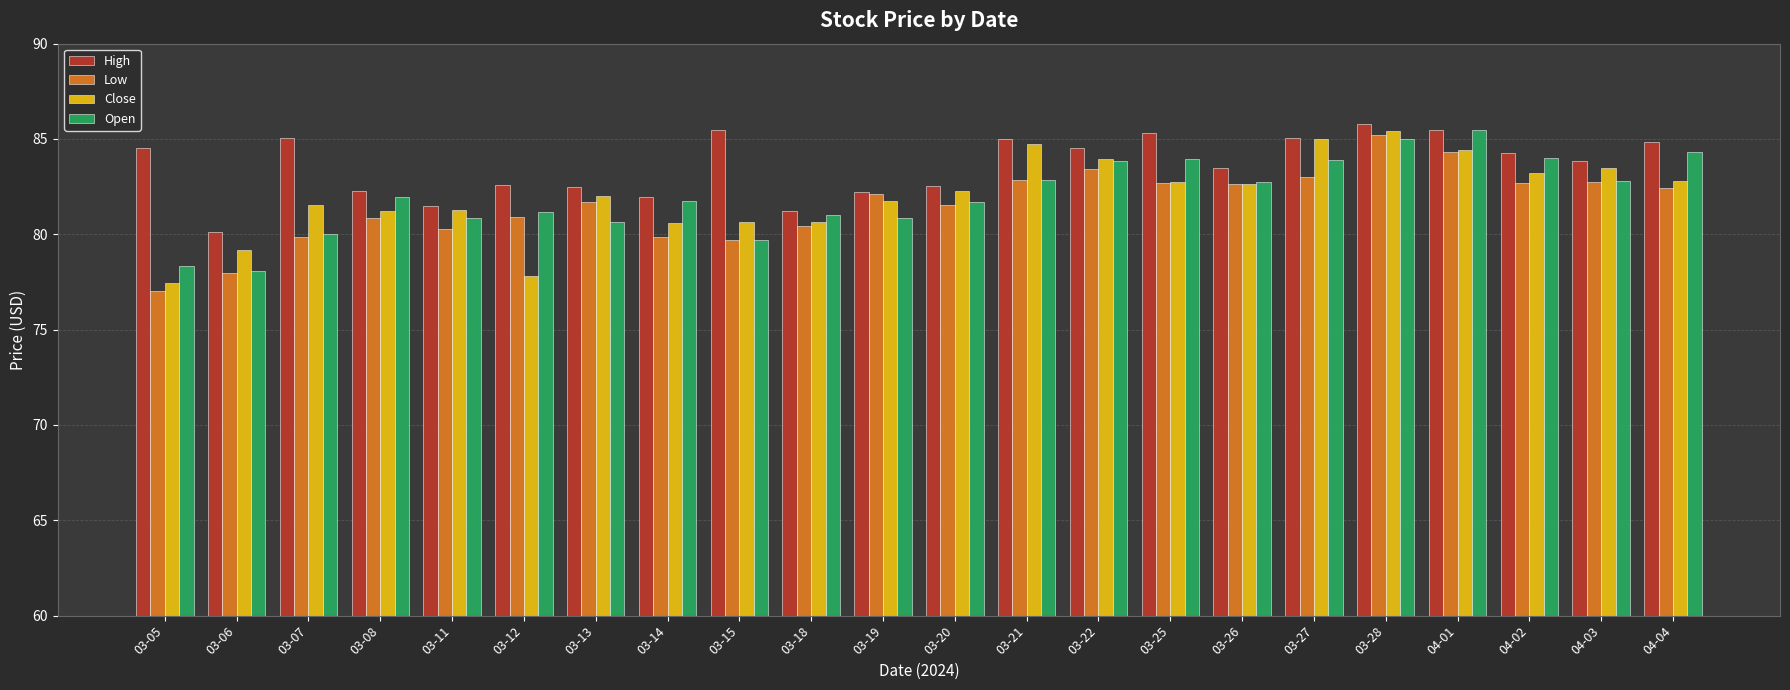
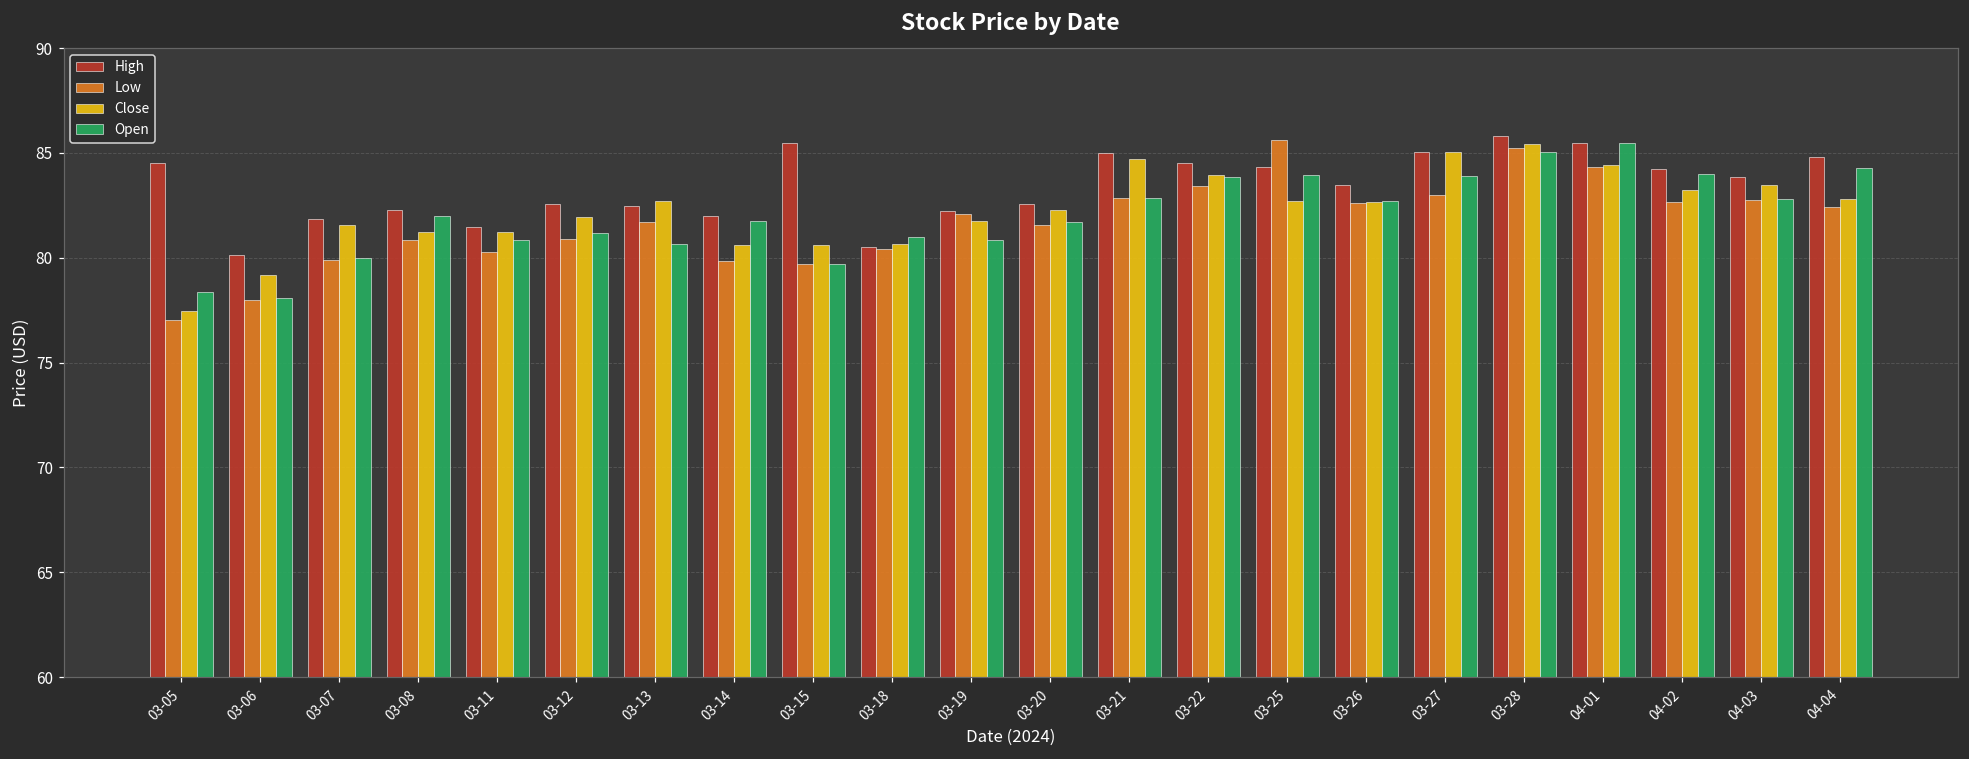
  {
    "High": {
      "03-05": 84.5,
      "03-06": 80.1,
-     "03-07": 85.1,
+     "03-07": 81.9,
      "03-08": 82.3,
      "03-11": 81.5,
      "03-12": 82.6,
      "03-13": 82.5,
      "03-14": 82.0,
      "03-15": 85.5,
-     "03-18": 81.2,
+     "03-18": 80.5,
      "03-19": 82.2,
      "03-20": 82.6,
      "03-21": 85.0,
      "03-22": 84.5,
-     "03-25": 85.3,
+     "03-25": 84.3,
      "03-26": 83.5,
      "03-27": 85.0,
      "03-28": 85.8,
      "04-01": 85.5,
      "04-02": 84.3,
      "04-03": 83.9,
      "04-04": 84.8
    },
    "Low": {
      "03-05": 77.1,
      "03-06": 78.0,
      "03-07": 79.9,
      "03-08": 80.9,
      "03-11": 80.3,
      "03-12": 80.9,
      "03-13": 81.7,
      "03-14": 79.9,
      "03-15": 79.7,
      "03-18": 80.4,
      "03-19": 82.1,
      "03-20": 81.6,
      "03-21": 82.8,
      "03-22": 83.4,
-     "03-25": 82.7,
+     "03-25": 85.6,
      "03-26": 82.6,
      "03-27": 83.0,
      "03-28": 85.2,
      "04-01": 84.3,
      "04-02": 82.7,
      "04-03": 82.7,
      "04-04": 82.4
    },
    "Close": {
      "03-05": 77.5,
      "03-06": 79.2,
      "03-07": 81.6,
      "03-08": 81.2,
      "03-11": 81.3,
-     "03-12": 77.8,
-     "03-13": 82.0,
+     "03-12": 81.9,
+     "03-13": 82.7,
      "03-14": 80.6,
      "03-15": 80.6,
      "03-18": 80.6,
      "03-19": 81.8,
      "03-20": 82.3,
      "03-21": 84.7,
      "03-22": 83.9,
      "03-25": 82.7,
      "03-26": 82.6,
      "03-27": 85.0,
      "03-28": 85.4,
      "04-01": 84.4,
      "04-02": 83.2,
      "04-03": 83.5,
      "04-04": 82.8
    },
    "Open": {
      "03-05": 78.4,
      "03-06": 78.1,
      "03-07": 80.0,
      "03-08": 82.0,
      "03-11": 80.9,
      "03-12": 81.2,
      "03-13": 80.7,
      "03-14": 81.7,
      "03-15": 79.7,
      "03-18": 81.0,
      "03-19": 80.9,
      "03-20": 81.7,
      "03-21": 82.8,
      "03-22": 83.9,
      "03-25": 83.9,
      "03-26": 82.7,
      "03-27": 83.9,
      "03-28": 85.0,
      "04-01": 85.5,
      "04-02": 84.0,
      "04-03": 82.8,
      "04-04": 84.3
    }
  }
